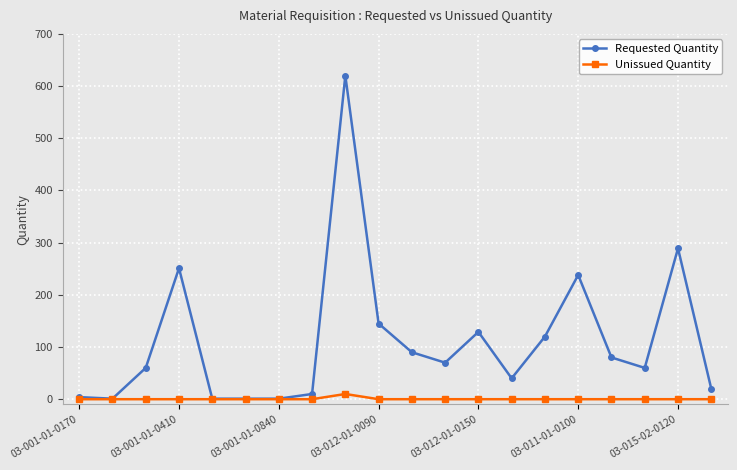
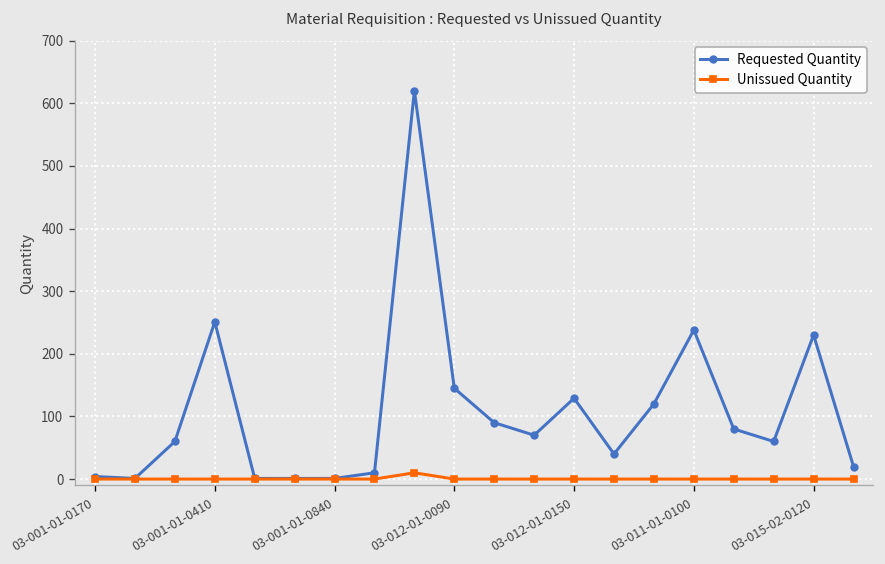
  {
    "Requested Quantity": {
      "03-001-01-0410": 250,
      "03-012-01-0090": 150,
      "03-012-01-0150": 130,
      "03-011-01-0100": 240,
-     "03-015-02-0120": 290
+     "03-015-02-0120": 230
    },
    "Unissued Quantity": {
      "03-001-01-0410": 0,
      "03-012-01-0090": 0,
      "03-012-01-0150": 0,
      "03-011-01-0100": 0,
      "03-015-02-0120": 0
    }
  }
